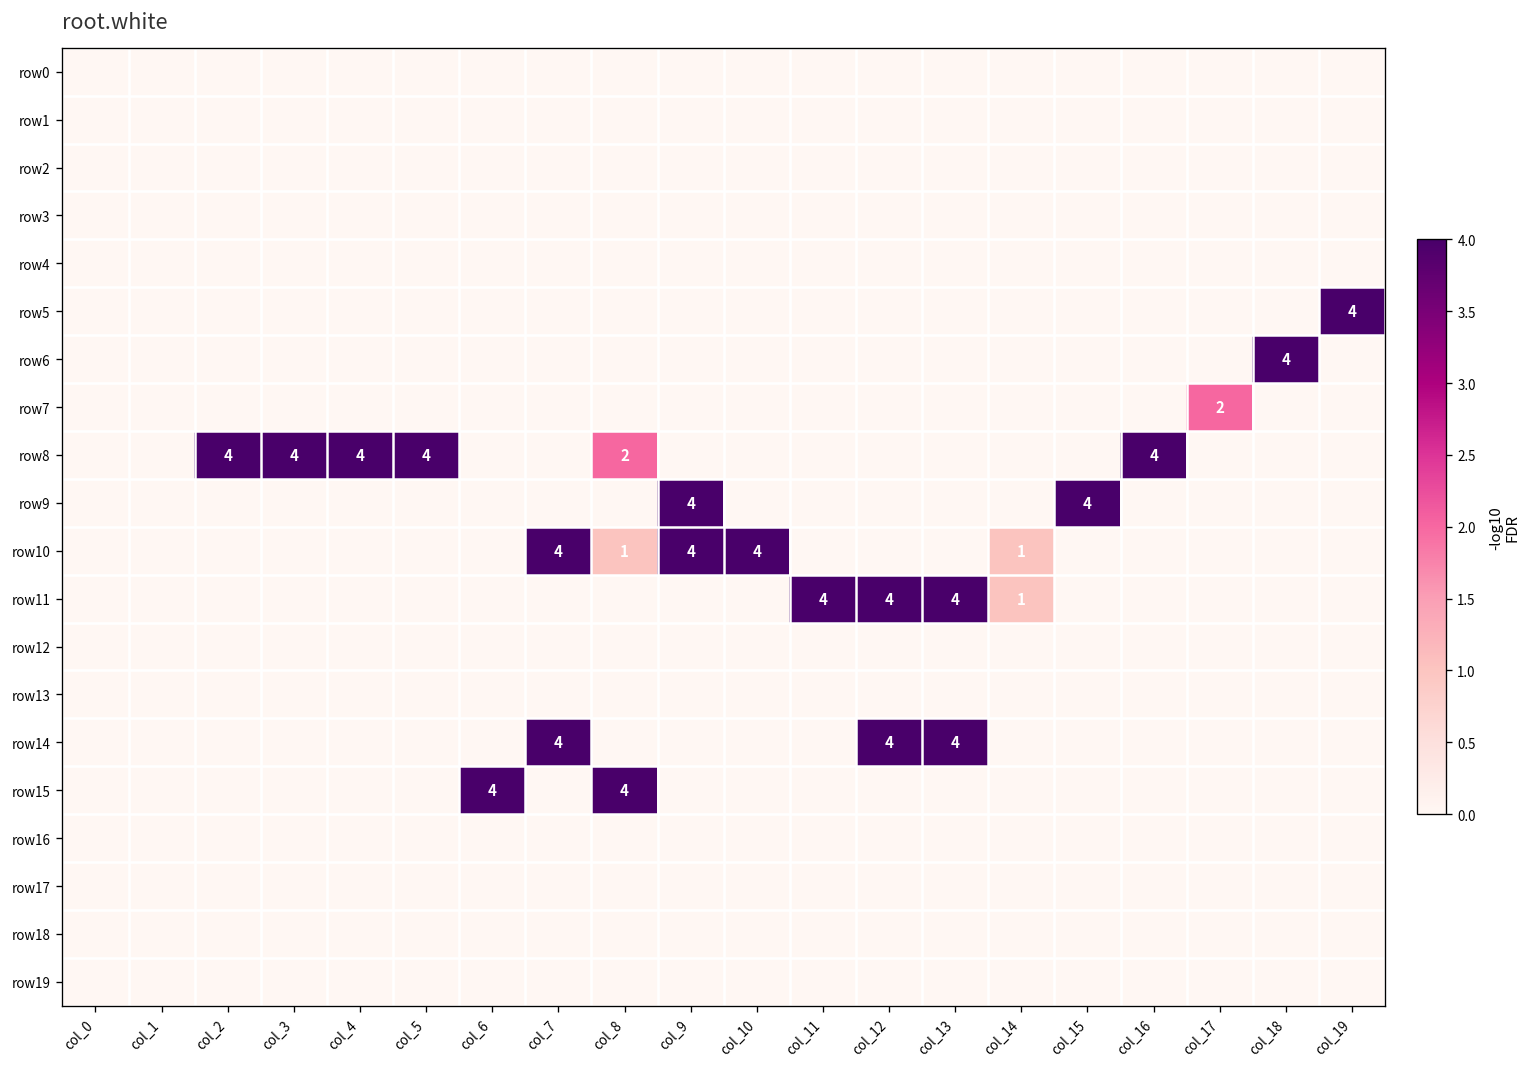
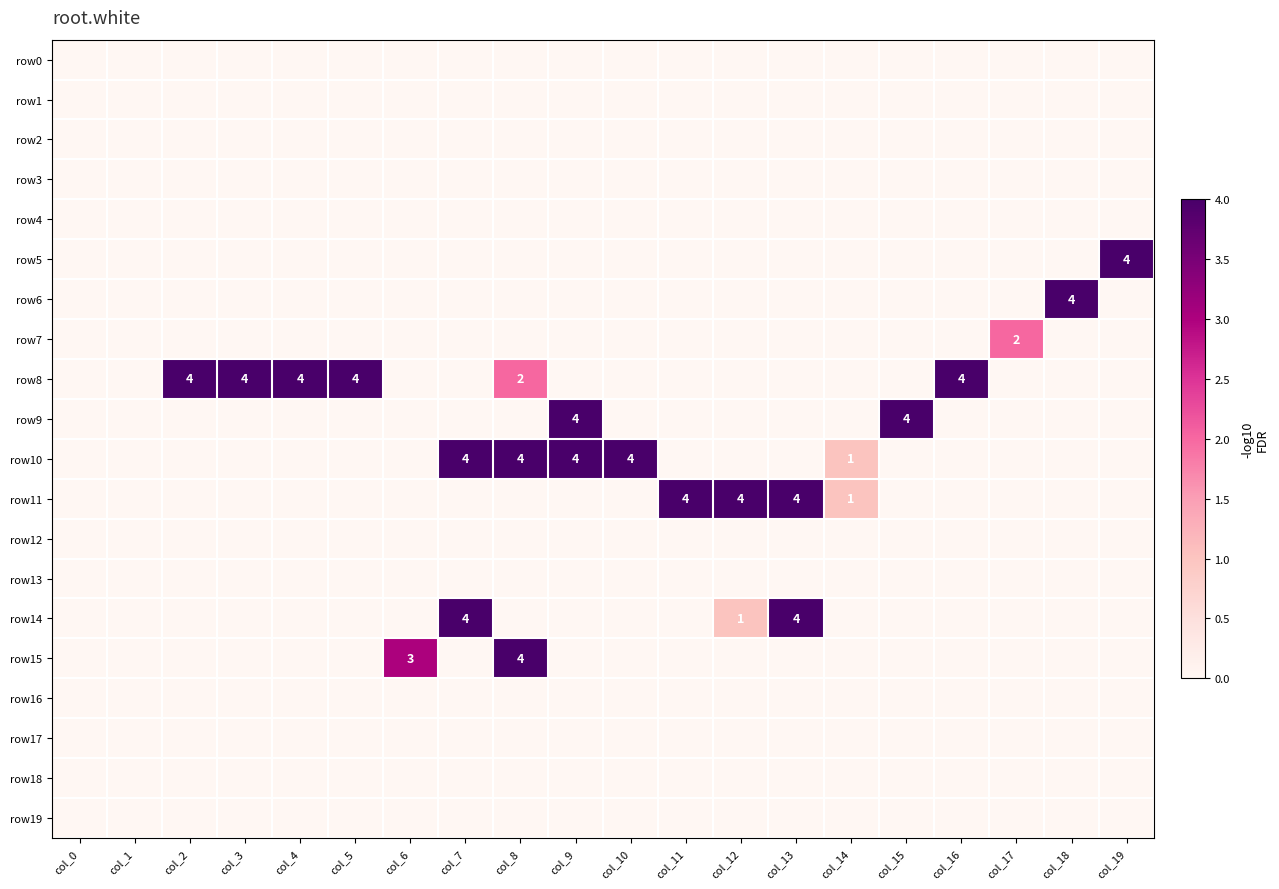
  {
    "row5": {
      "col_19": 4
    },
    "row6": {
      "col_18": 4
    },
    "row7": {
      "col_17": 2
    },
    "row8": {
      "col_2": 4,
      "col_3": 4,
      "col_4": 4,
      "col_5": 4,
      "col_8": 2,
      "col_16": 4
    },
    "row9": {
      "col_9": 4,
      "col_15": 4
    },
    "row10": {
      "col_7": 4,
-     "col_8": 1,
+     "col_8": 4,
      "col_9": 4,
      "col_10": 4,
      "col_14": 1
    },
    "row11": {
      "col_11": 4,
      "col_12": 4,
      "col_13": 4,
      "col_14": 1
    },
    "row14": {
      "col_7": 4,
-     "col_12": 4,
+     "col_12": 1,
      "col_13": 4
    },
    "row15": {
-     "col_6": 4,
+     "col_6": 3,
      "col_8": 4
    }
  }
